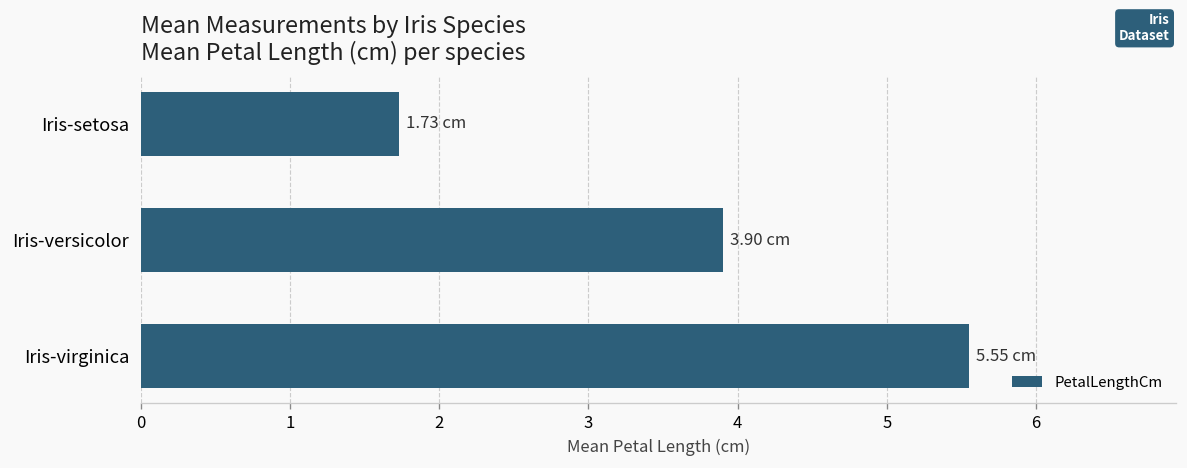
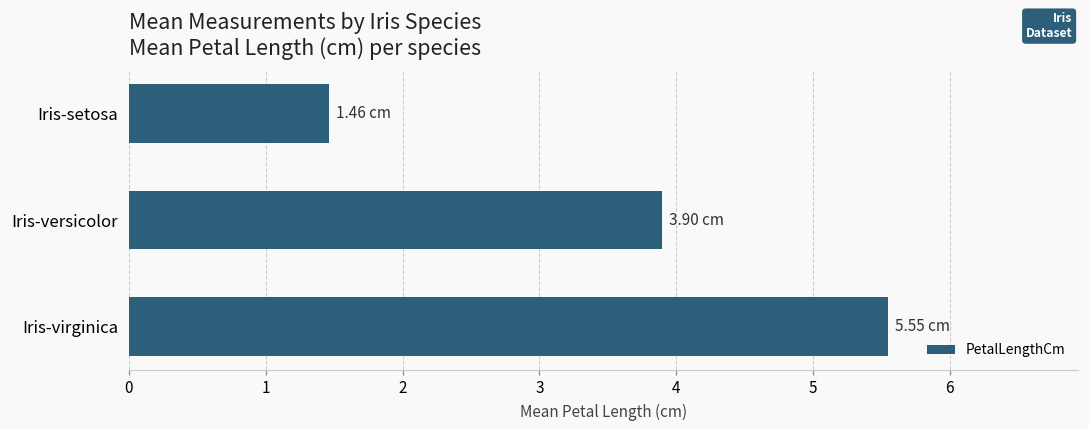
  {
-   "Iris-setosa": 1.73,
+   "Iris-setosa": 1.46,
    "Iris-versicolor": 3.90,
    "Iris-virginica": 5.55
  }
